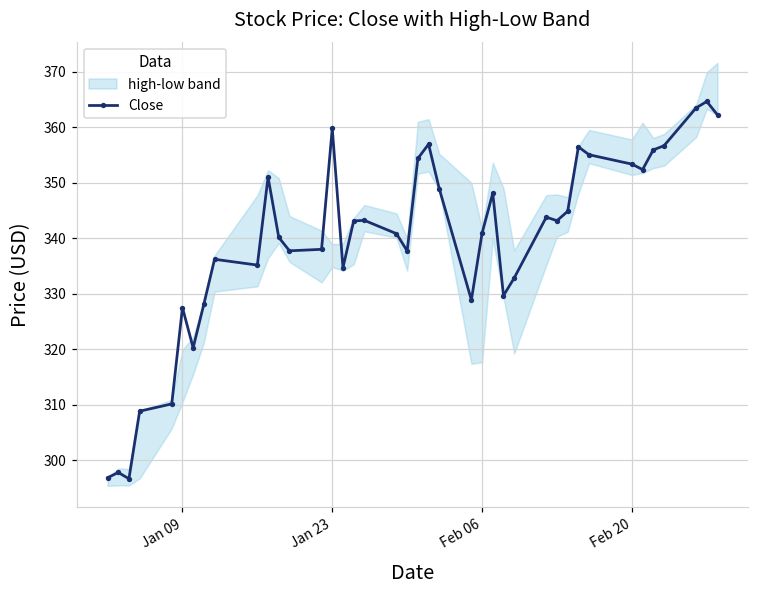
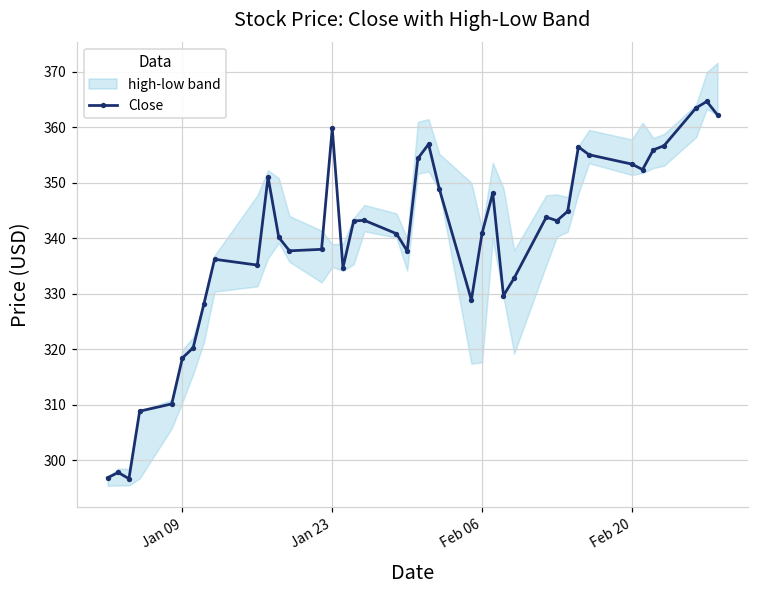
  {
    "Close": {
-     "Jan 09": 328,
+     "Jan 09": 318,
      "Jan 23": 360,
      "Feb 06": 341,
      "Feb 20": 353
    }
  }
